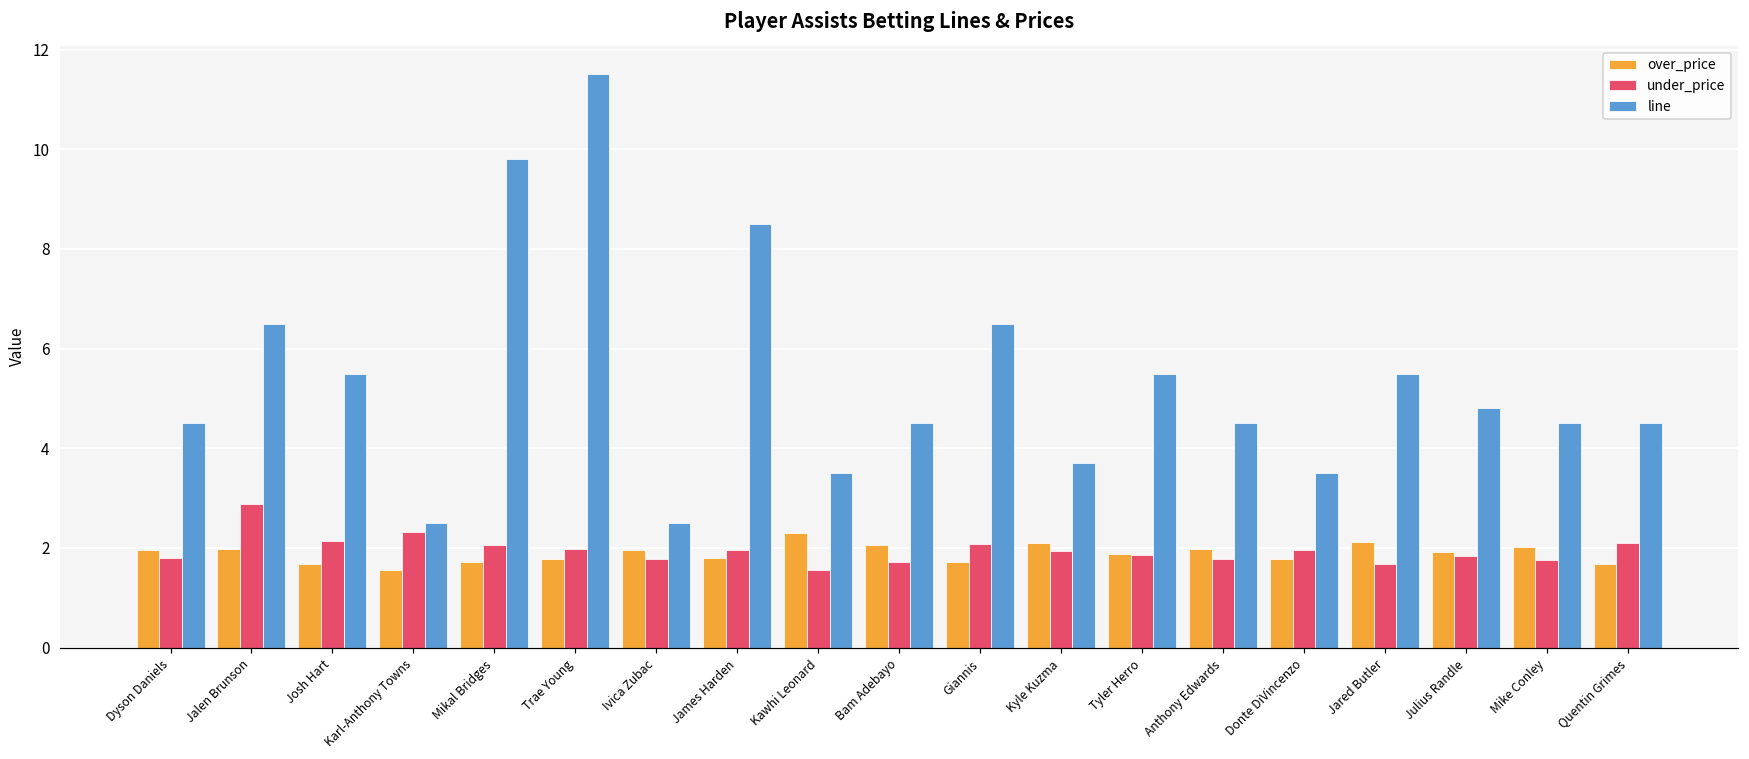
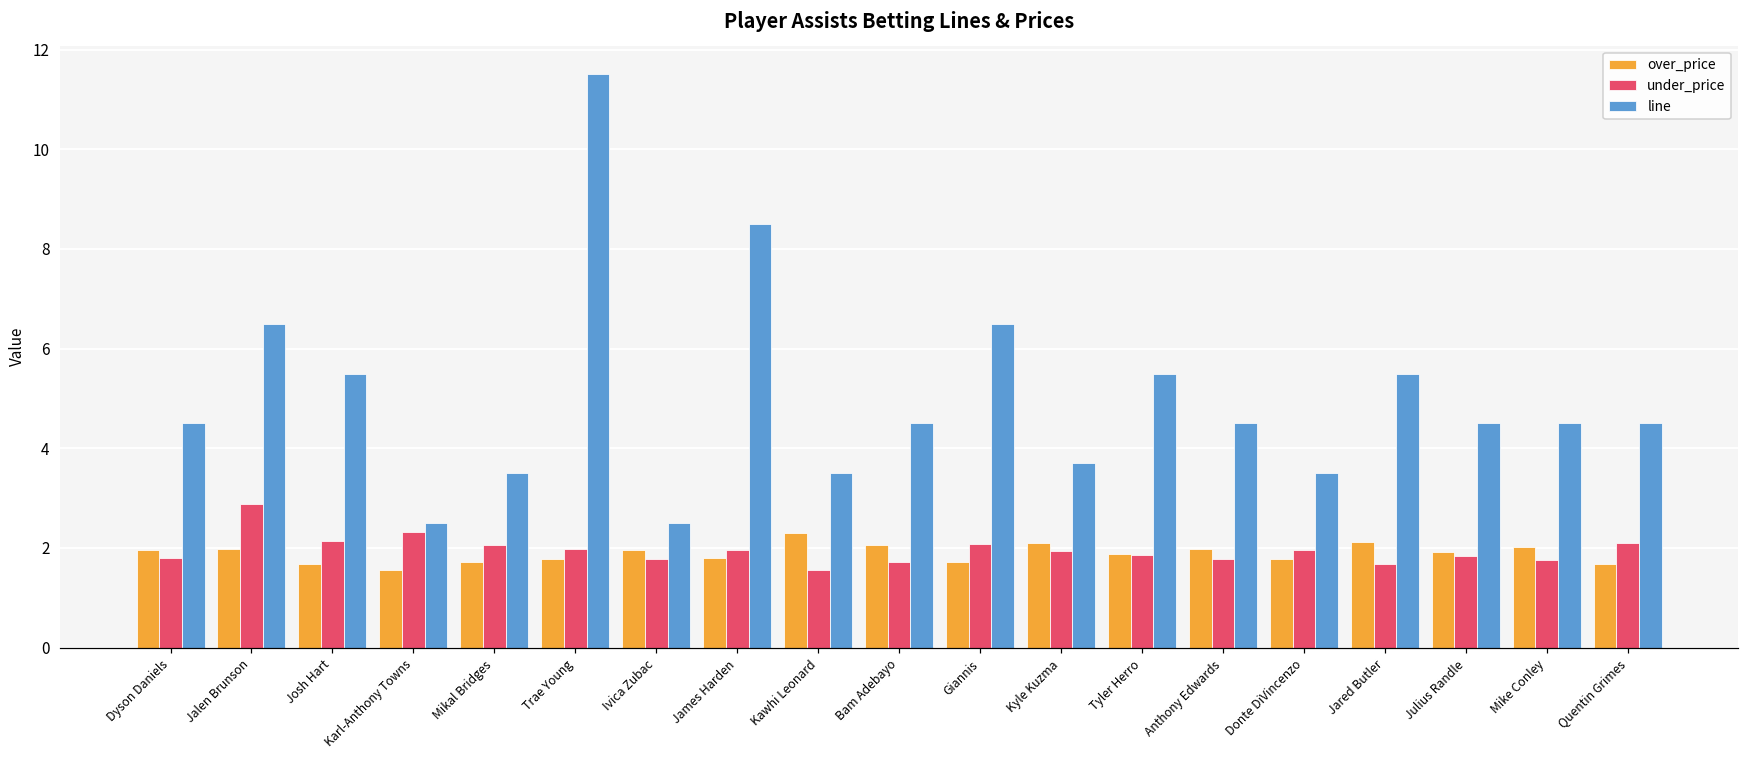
  {
    "over_price": {
      "Dyson Daniels": 2.0,
      "Jalen Brunson": 2.0,
      "Josh Hart": 1.7,
      "Karl-Anthony Towns": 1.6,
      "Mikal Bridges": 1.7,
      "Trae Young": 1.8,
      "Ivica Zubac": 2.0,
      "James Harden": 1.8,
      "Kawhi Leonard": 2.3,
      "Bam Adebayo": 2.1,
      "Giannis": 1.7,
      "Kyle Kuzma": 2.1,
      "Tyler Herro": 1.9,
      "Anthony Edwards": 2.0,
      "Donte DiVincenzo": 1.8,
      "Jared Butler": 2.1,
      "Julius Randle": 1.9,
      "Mike Conley": 2.0,
      "Quentin Grimes": 1.7
    },
    "under_price": {
      "Dyson Daniels": 1.8,
      "Jalen Brunson": 2.9,
      "Josh Hart": 2.1,
      "Karl-Anthony Towns": 2.3,
      "Mikal Bridges": 2.1,
      "Trae Young": 2.0,
      "Ivica Zubac": 1.8,
      "James Harden": 2.0,
      "Kawhi Leonard": 1.6,
      "Bam Adebayo": 1.7,
      "Giannis": 2.1,
      "Kyle Kuzma": 1.9,
      "Tyler Herro": 1.9,
      "Anthony Edwards": 1.8,
      "Donte DiVincenzo": 2.0,
      "Jared Butler": 1.7,
      "Julius Randle": 1.8,
      "Mike Conley": 1.8,
      "Quentin Grimes": 2.1
    },
    "line": {
      "Dyson Daniels": 4.5,
      "Jalen Brunson": 6.5,
      "Josh Hart": 5.5,
      "Karl-Anthony Towns": 2.5,
-     "Mikal Bridges": 9.8,
+     "Mikal Bridges": 3.5,
      "Trae Young": 11.5,
      "Ivica Zubac": 2.5,
      "James Harden": 8.5,
      "Kawhi Leonard": 3.5,
      "Bam Adebayo": 4.5,
      "Giannis": 6.5,
      "Kyle Kuzma": 3.7,
      "Tyler Herro": 5.5,
      "Anthony Edwards": 4.5,
      "Donte DiVincenzo": 3.5,
      "Jared Butler": 5.5,
-     "Julius Randle": 4.8,
+     "Julius Randle": 4.5,
      "Mike Conley": 4.5,
      "Quentin Grimes": 4.5
    }
  }
